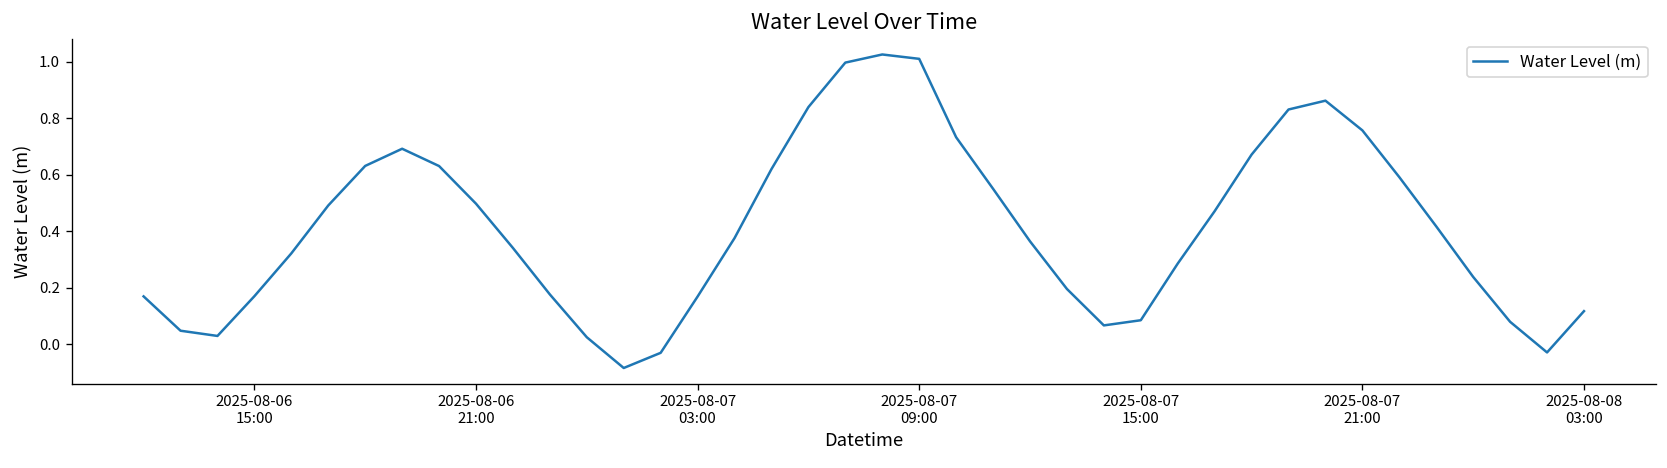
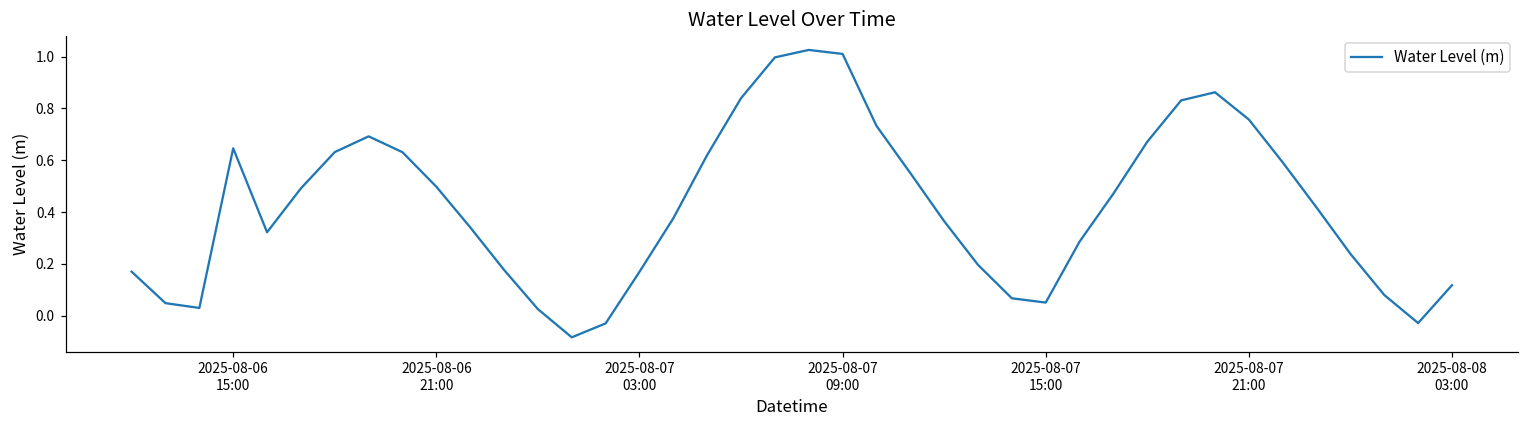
  {
-   "2025-08-06 15:00": 0.17,
+   "2025-08-06 15:00": 0.65,
    "2025-08-06 21:00": 0.50,
    "2025-08-07 03:00": 0.17,
    "2025-08-07 09:00": 1.01,
-   "2025-08-07 15:00": 0.09,
+   "2025-08-07 15:00": 0.05,
    "2025-08-07 21:00": 0.76,
    "2025-08-08 03:00": 0.12
  }
